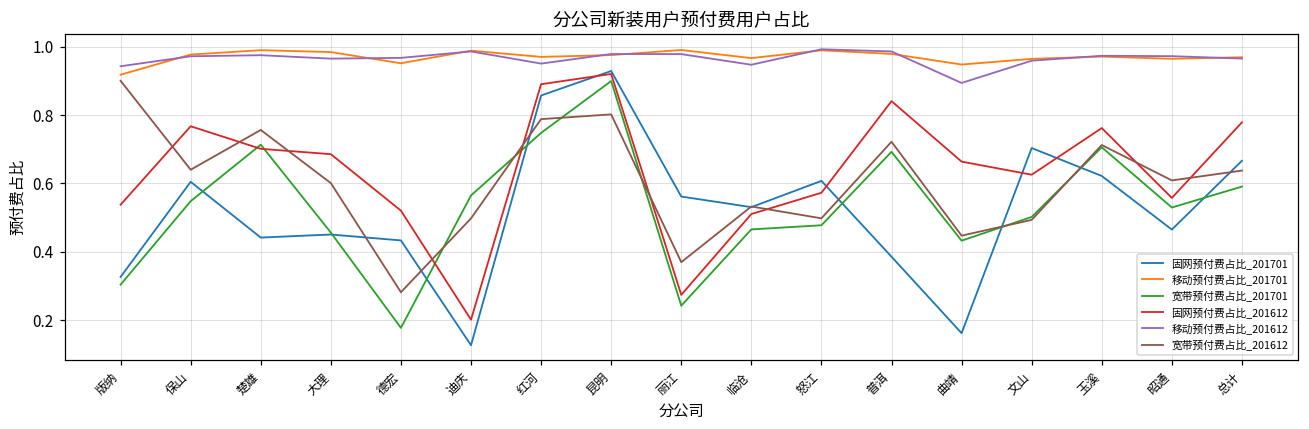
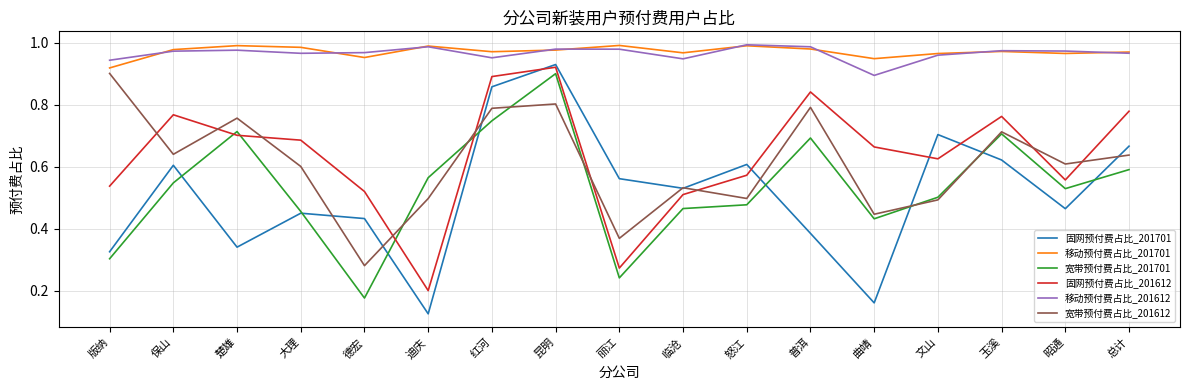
  {
    "固网预付费占比_201701": {
      "版纳": 0.33,
      "保山": 0.60,
-     "楚雄": 0.44,
+     "楚雄": 0.34,
      "德宏": 0.43,
      "迪庆": 0.13,
      "红河": 0.86,
      "昆明": 0.93,
      "丽江": 0.56,
      "怒江": 0.61,
      "普洱": 0.39,
      "曲靖": 0.16,
      "文山": 0.70,
      "玉溪": 0.62,
      "昭通": 0.46,
      "总计": 0.67
    },
    "移动预付费占比_201701": {
      "版纳": 0.92,
      "楚雄": 0.99,
      "大理": 0.98,
      "德宏": 0.95,
      "红河": 0.97,
      "丽江": 0.99,
      "临沧": 0.97,
      "曲靖": 0.95
    },
    "宽带预付费占比_201701": {
      "版纳": 0.30,
      "保山": 0.55,
      "楚雄": 0.71,
      "德宏": 0.18,
      "迪庆": 0.56,
      "红河": 0.75,
      "昆明": 0.90,
      "丽江": 0.24,
      "临沧": 0.47,
      "怒江": 0.48,
      "普洱": 0.69,
      "曲靖": 0.43,
      "文山": 0.50,
      "昭通": 0.53,
      "总计": 0.59
    },
    "固网预付费占比_201612": {
      "版纳": 0.54,
      "保山": 0.77,
      "楚雄": 0.70,
      "大理": 0.69,
      "德宏": 0.52,
      "迪庆": 0.20,
      "红河": 0.89,
      "昆明": 0.92,
      "丽江": 0.27,
      "临沧": 0.51,
      "怒江": 0.57,
      "普洱": 0.84,
      "曲靖": 0.66,
      "文山": 0.63,
      "玉溪": 0.76,
      "昭通": 0.56,
      "总计": 0.78
    },
    "移动预付费占比_201612": {
      "版纳": 0.94,
      "楚雄": 0.98,
      "大理": 0.97,
      "德宏": 0.97,
      "红河": 0.95,
      "丽江": 0.98,
      "临沧": 0.95,
      "曲靖": 0.89
    },
    "宽带预付费占比_201612": {
      "版纳": 0.90,
      "保山": 0.64,
      "楚雄": 0.76,
      "大理": 0.60,
      "德宏": 0.28,
      "迪庆": 0.50,
      "红河": 0.79,
      "昆明": 0.80,
      "丽江": 0.37,
      "怒江": 0.50,
-     "普洱": 0.72,
+     "普洱": 0.79,
      "曲靖": 0.45,
      "文山": 0.49,
      "昭通": 0.61,
      "总计": 0.64
    }
  }
